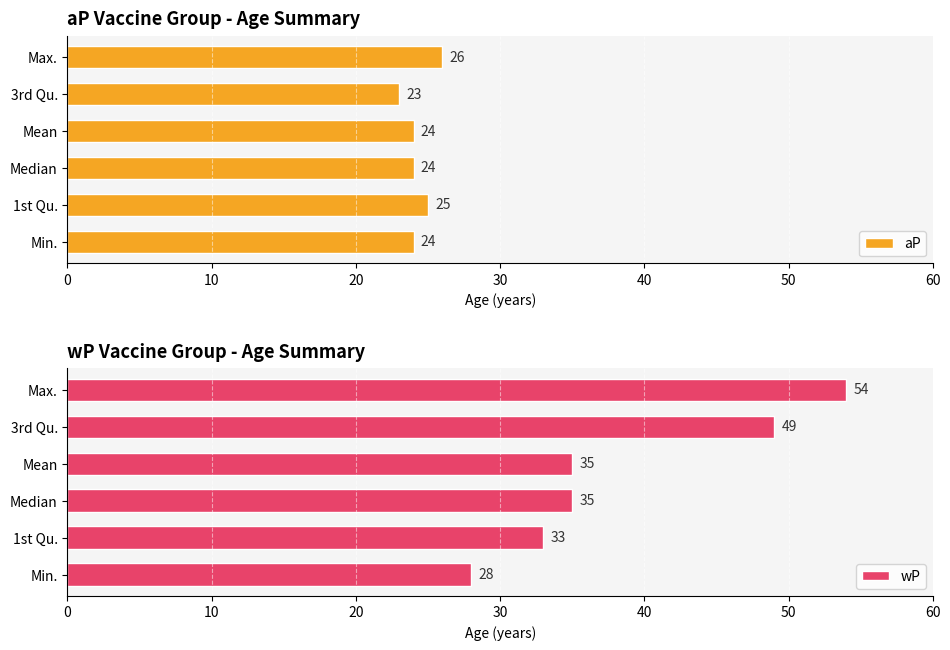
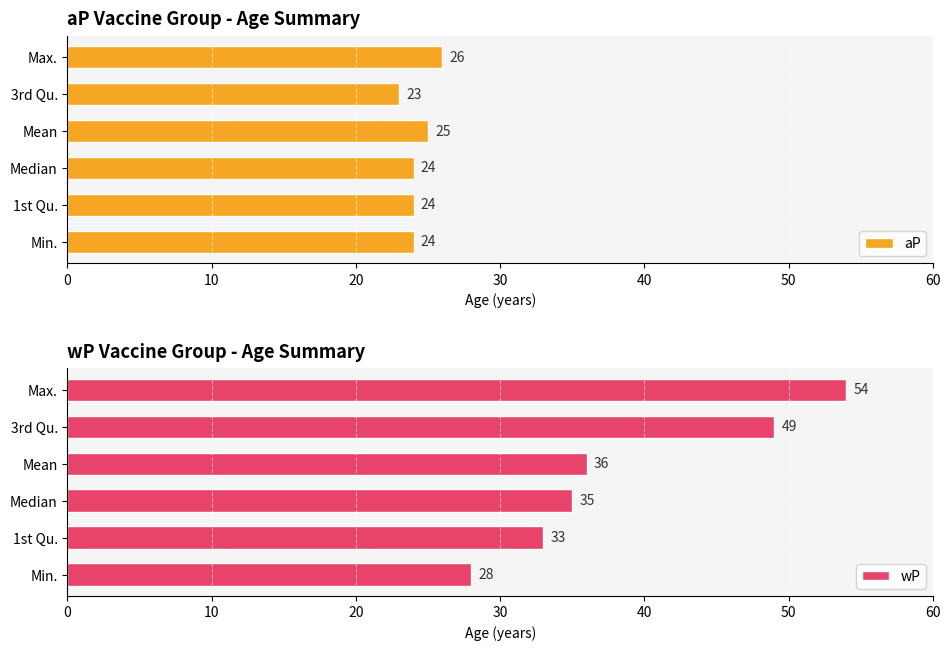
  {
    "aP Vaccine Group - Age Summary": {
      "Max.": 26,
      "3rd Qu.": 23,
-     "Mean": 24,
+     "Mean": 25,
      "Median": 24,
-     "1st Qu.": 25,
+     "1st Qu.": 24,
      "Min.": 24
    },
    "wP Vaccine Group - Age Summary": {
      "Max.": 54,
      "3rd Qu.": 49,
-     "Mean": 35,
+     "Mean": 36,
      "Median": 35,
      "1st Qu.": 33,
      "Min.": 28
    }
  }
